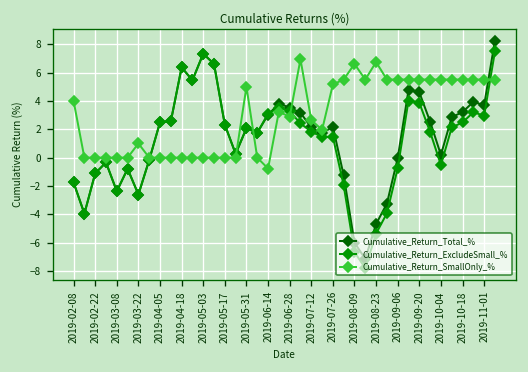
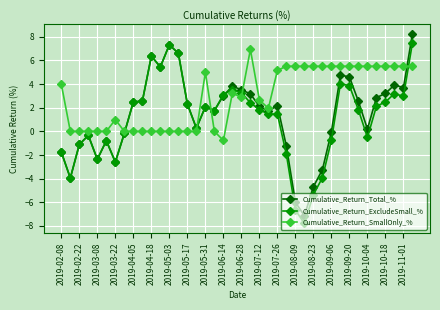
  {
    "Cumulative_Return_SmallOnly_%": {
      "2019-02-08": 4.0,
      "2019-02-22": 0.0,
      "2019-03-08": 0.0,
      "2019-03-22": 1.0,
      "2019-04-05": 0.0,
      "2019-04-18": 0.0,
      "2019-05-03": 0.0,
      "2019-05-17": 0.0,
      "2019-05-31": 5.0,
      "2019-06-14": -0.8,
      "2019-06-28": 2.9,
      "2019-07-12": 2.7,
      "2019-07-26": 5.2,
-     "2019-08-09": 6.6,
-     "2019-08-23": 6.7,
+     "2019-08-09": 5.5,
+     "2019-08-23": 5.5,
      "2019-09-06": 5.5,
      "2019-09-20": 5.5,
      "2019-10-04": 5.5,
      "2019-10-18": 5.5,
      "2019-11-01": 5.5
    }
  }
